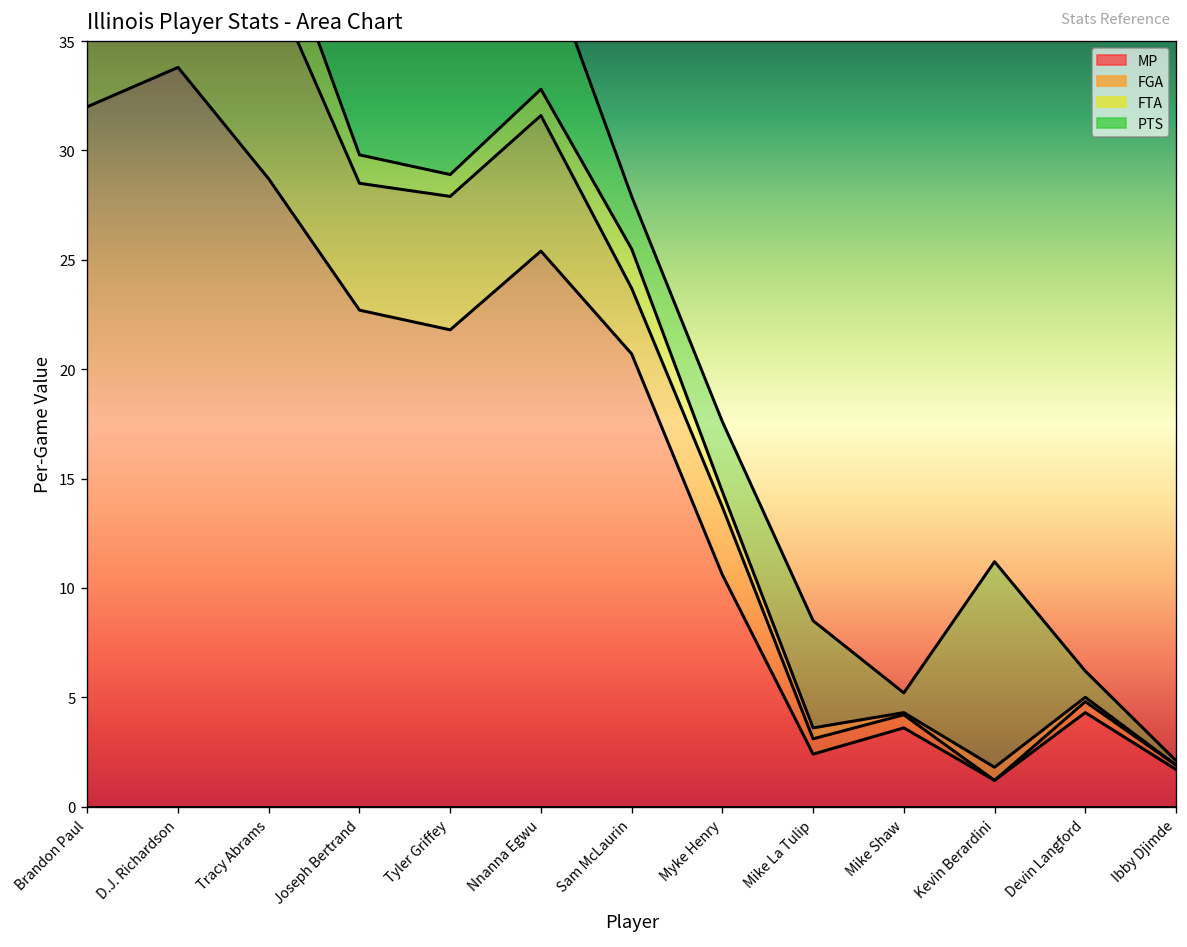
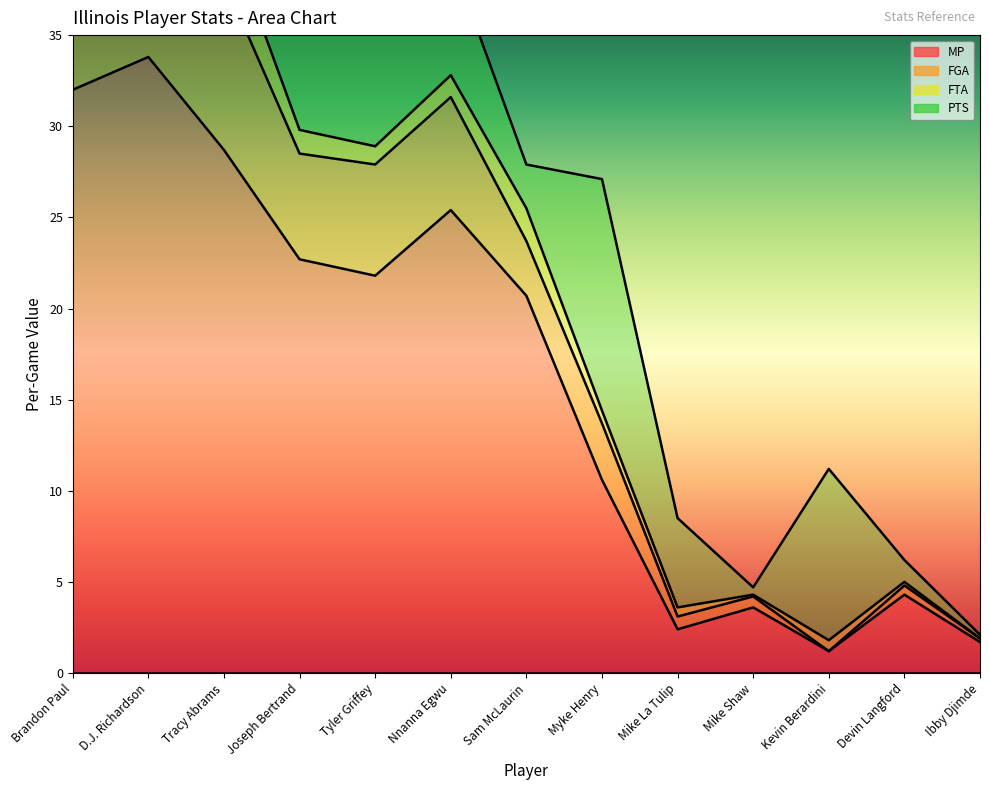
  {
    "PTS": {
      "Sam McLaurin": 2.4,
-     "Myke Henry": 3.2,
+     "Myke Henry": 12.7,
      "Mike La Tulip": 4.9,
-     "Mike Shaw": 0.9,
+     "Mike Shaw": 0.4,
      "Kevin Berardini": 9.4,
      "Devin Langford": 1.2,
      "Ibby Djimde": 0.2
    }
  }
